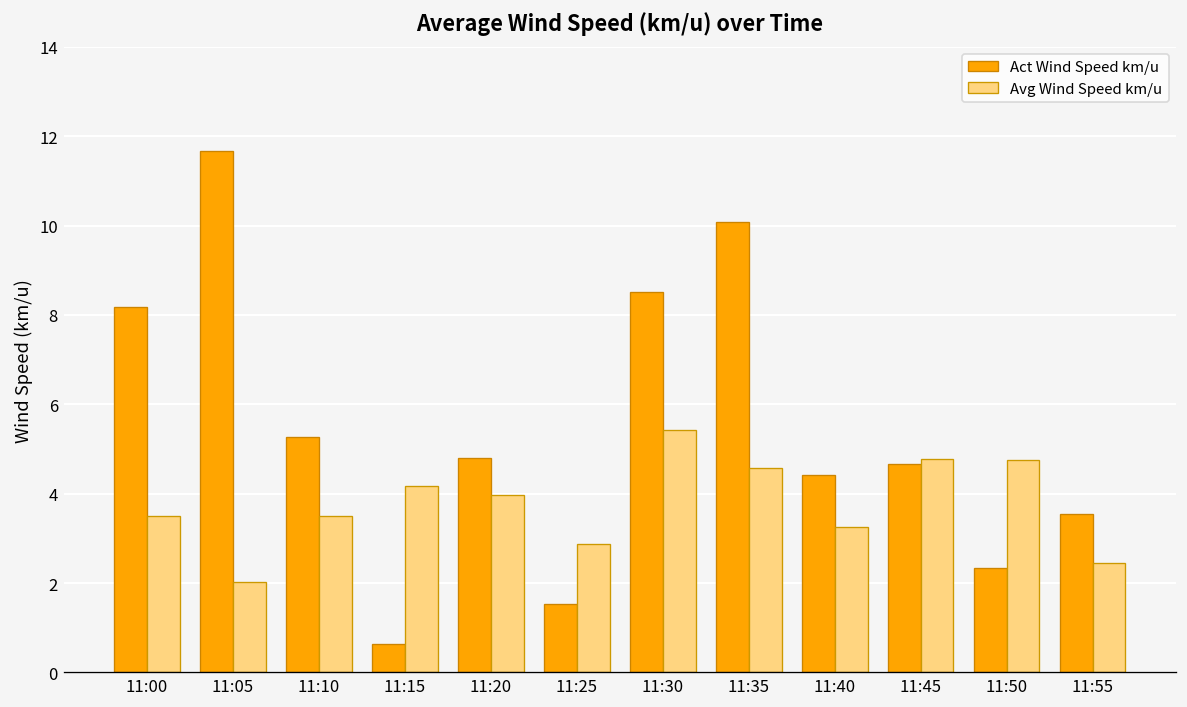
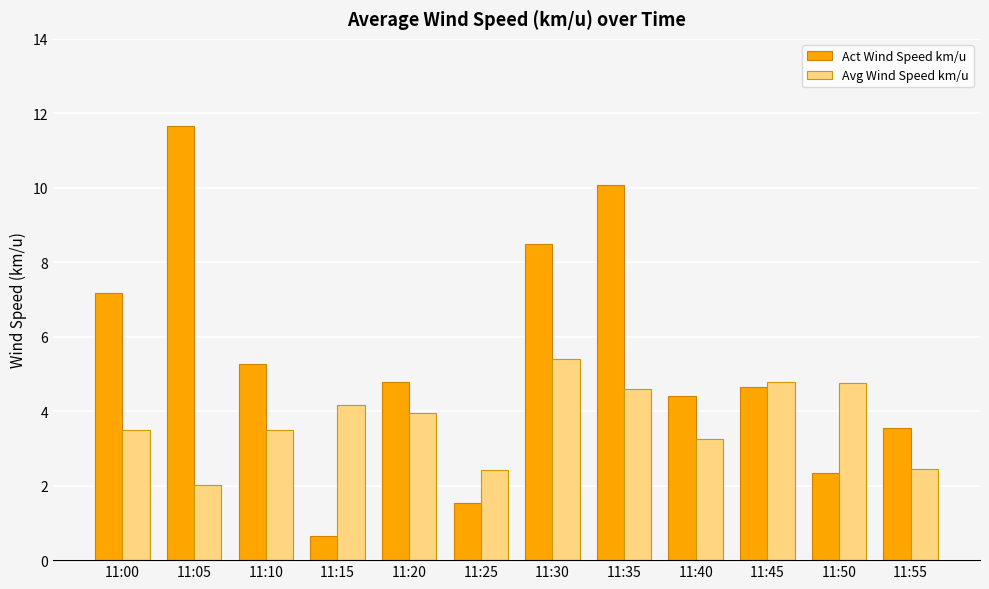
  {
    "Act Wind Speed km/u": {
-     "11:00": 8.2,
+     "11:00": 7.2,
      "11:05": 11.7,
      "11:10": 5.3,
      "11:15": 0.6,
      "11:20": 4.8,
      "11:25": 1.5,
      "11:30": 8.5,
      "11:35": 10.1,
      "11:40": 4.4,
      "11:45": 4.7,
      "11:50": 2.3,
      "11:55": 3.5
    },
    "Avg Wind Speed km/u": {
      "11:00": 3.5,
      "11:05": 2.0,
      "11:10": 3.5,
      "11:15": 4.2,
      "11:20": 4.0,
-     "11:25": 2.9,
+     "11:25": 2.4,
      "11:30": 5.4,
      "11:35": 4.6,
      "11:40": 3.3,
      "11:45": 4.8,
      "11:50": 4.8,
      "11:55": 2.5
    }
  }
